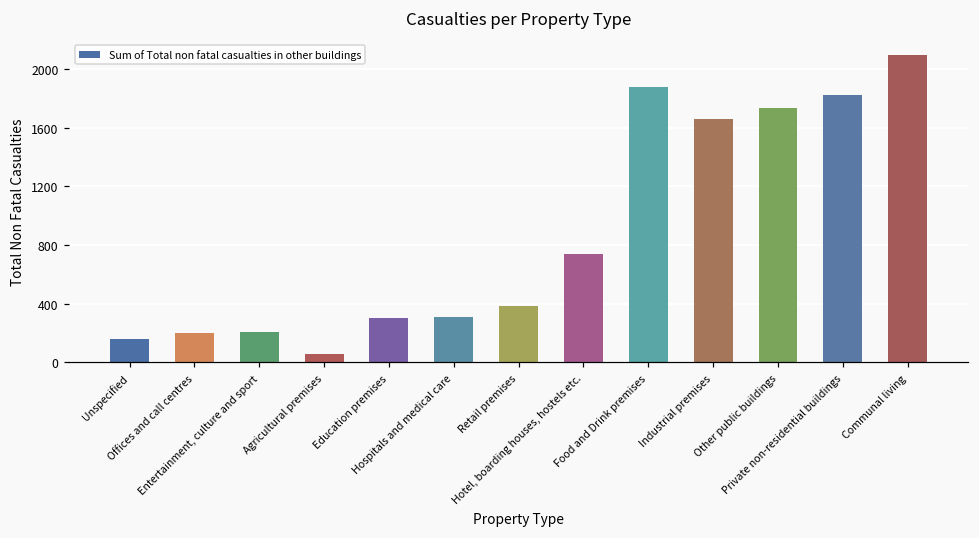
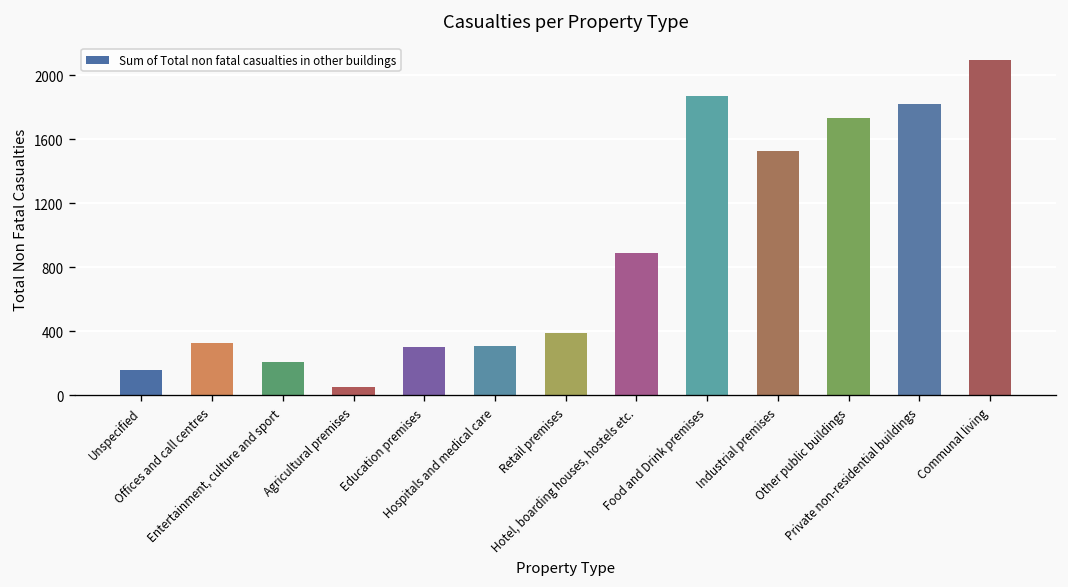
  {
    "Unspecified": 160,
-   "Offices and call centres": 200,
+   "Offices and call centres": 330,
    "Entertainment, culture and sport": 210,
    "Agricultural premises": 50,
    "Education premises": 300,
    "Hospitals and medical care": 310,
    "Retail premises": 390,
-   "Hotel, boarding houses, hostels etc.": 740,
+   "Hotel, boarding houses, hostels etc.": 890,
    "Food and Drink premises": 1870,
-   "Industrial premises": 1660,
+   "Industrial premises": 1520,
    "Other public buildings": 1730,
    "Private non-residential buildings": 1820,
    "Communal living": 2100
  }
